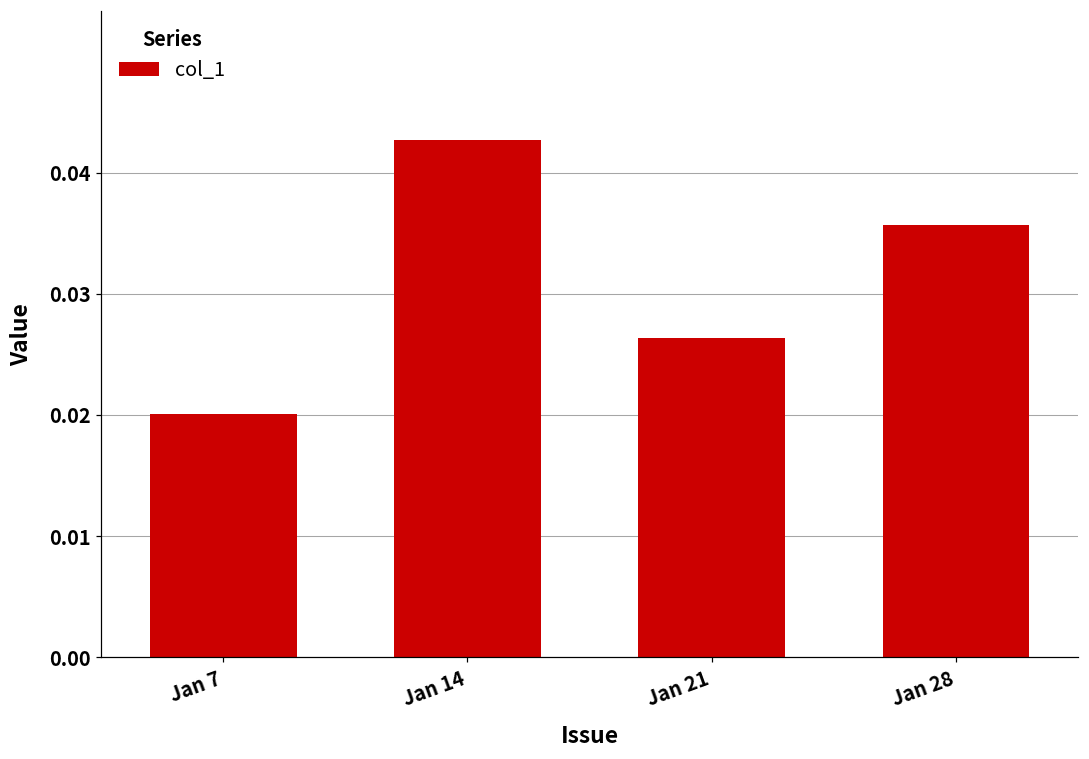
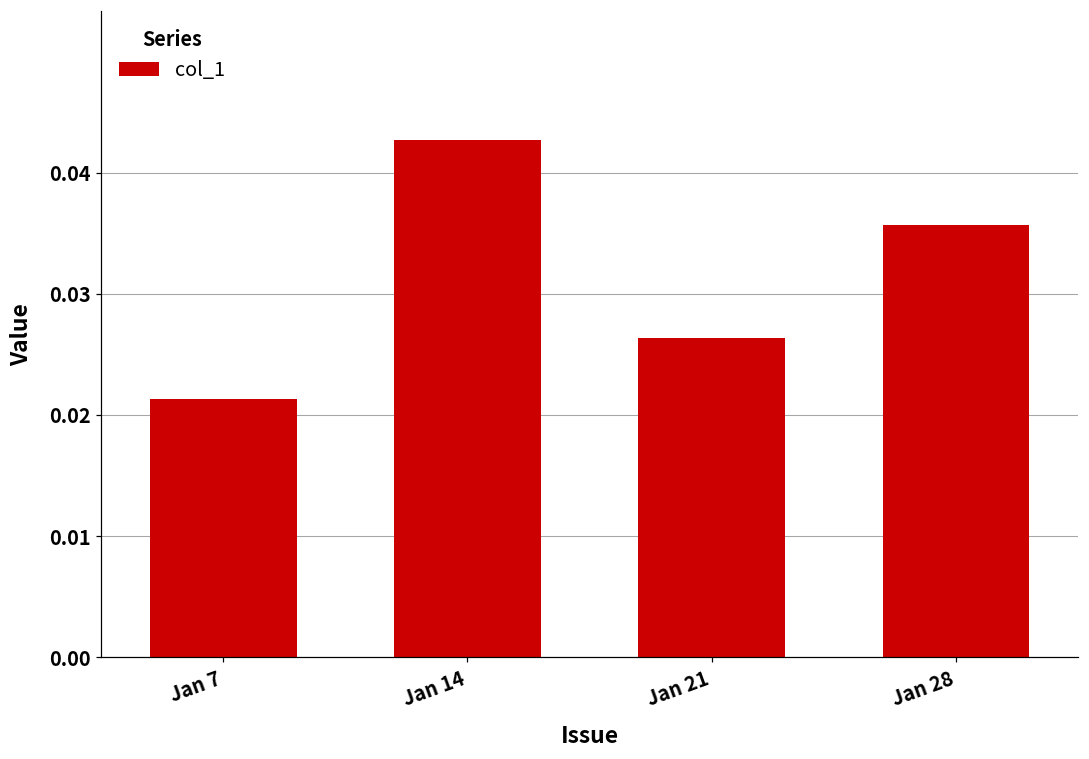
  {
-   "Jan 7": 0.0201,
+   "Jan 7": 0.0213,
    "Jan 14": 0.0427,
    "Jan 21": 0.0263,
    "Jan 28": 0.0357
  }
